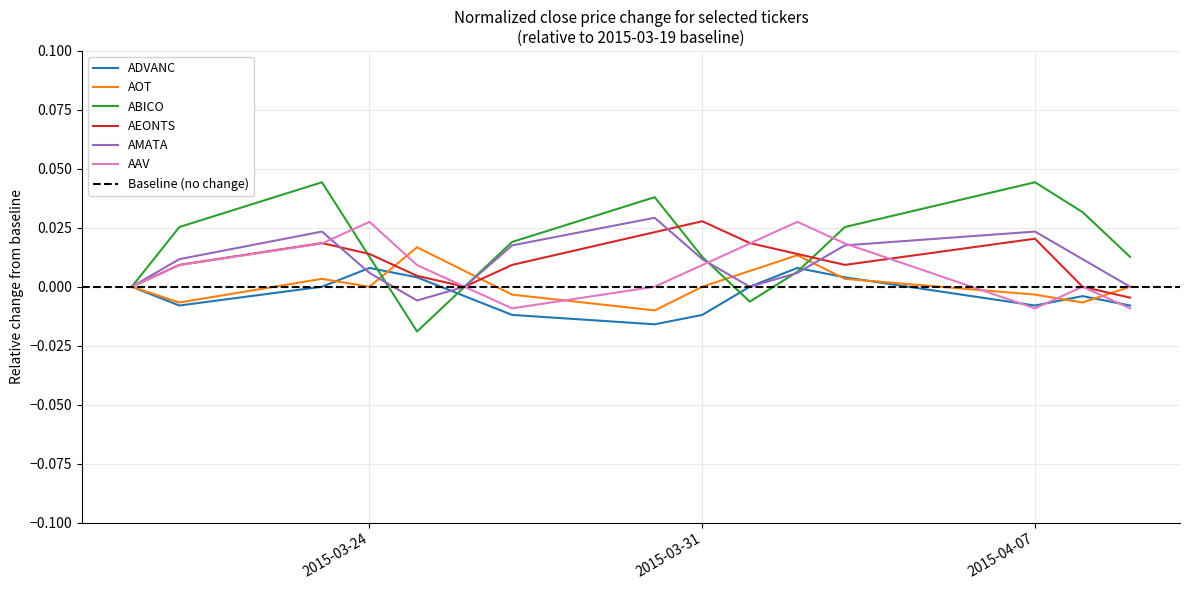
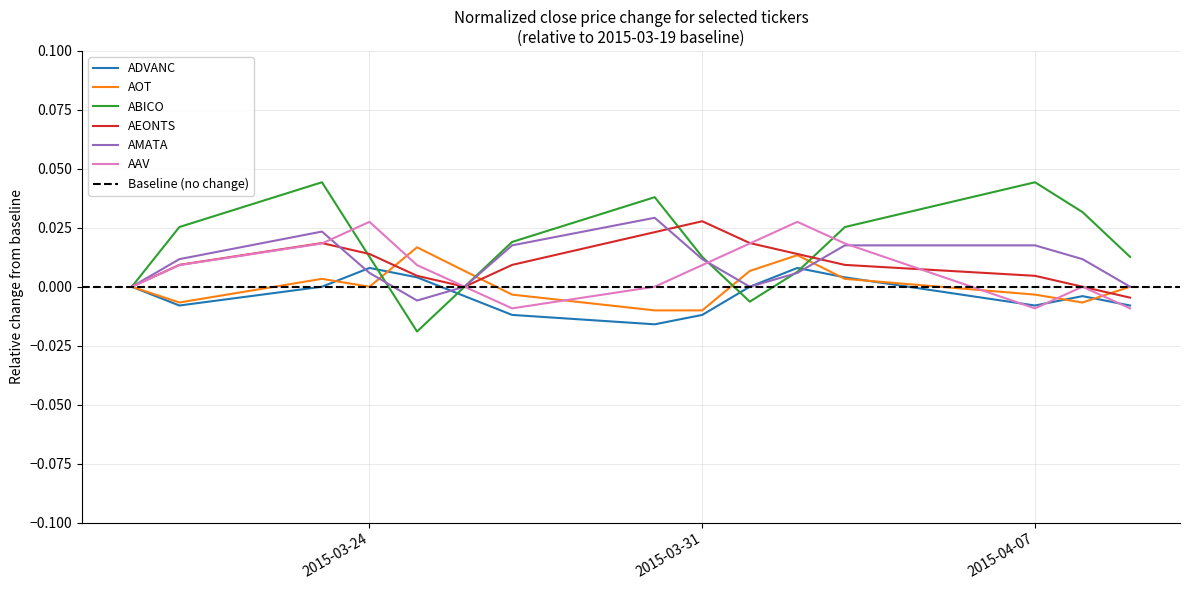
  {
    "ADVANC": {
      "2015-03-24": 0.008,
      "2015-03-31": -0.012,
      "2015-04-07": -0.008
    },
    "AOT": {
      "2015-03-24": 0.000,
-     "2015-03-31": 0.000,
+     "2015-03-31": -0.010,
      "2015-04-07": -0.003
    },
    "ABICO": {
      "2015-03-24": 0.013,
      "2015-04-07": 0.044
    },
    "AEONTS": {
      "2015-03-24": 0.014,
      "2015-03-31": 0.028,
-     "2015-04-07": 0.020
+     "2015-04-07": 0.005
    },
    "AMATA": {
      "2015-03-24": 0.006,
-     "2015-04-07": 0.023
+     "2015-04-07": 0.018
    },
    "AAV": {
      "2015-03-24": 0.028,
      "2015-03-31": 0.009,
      "2015-04-07": -0.009
    }
  }
